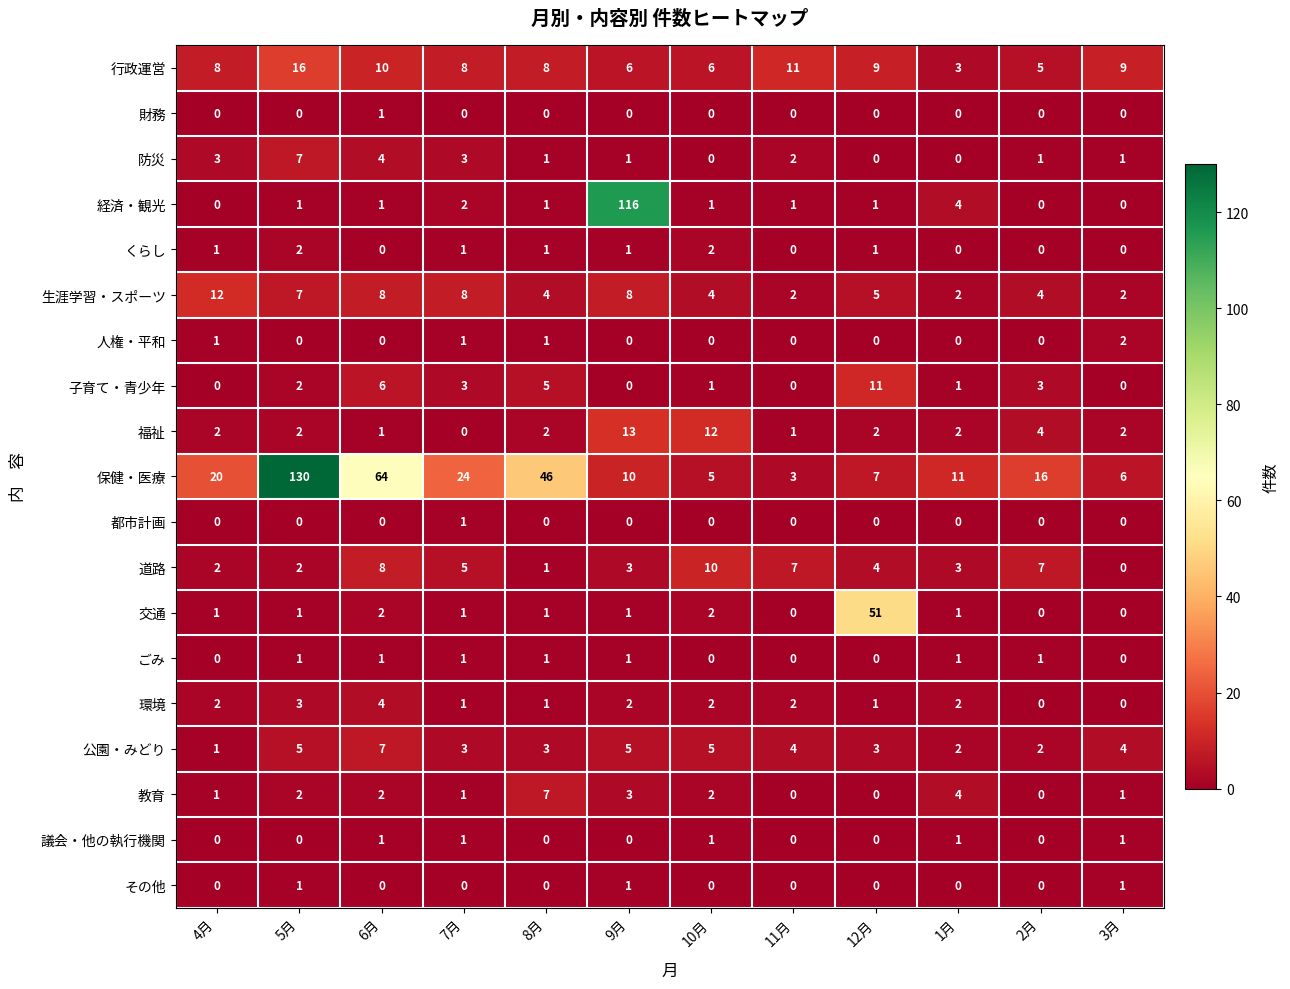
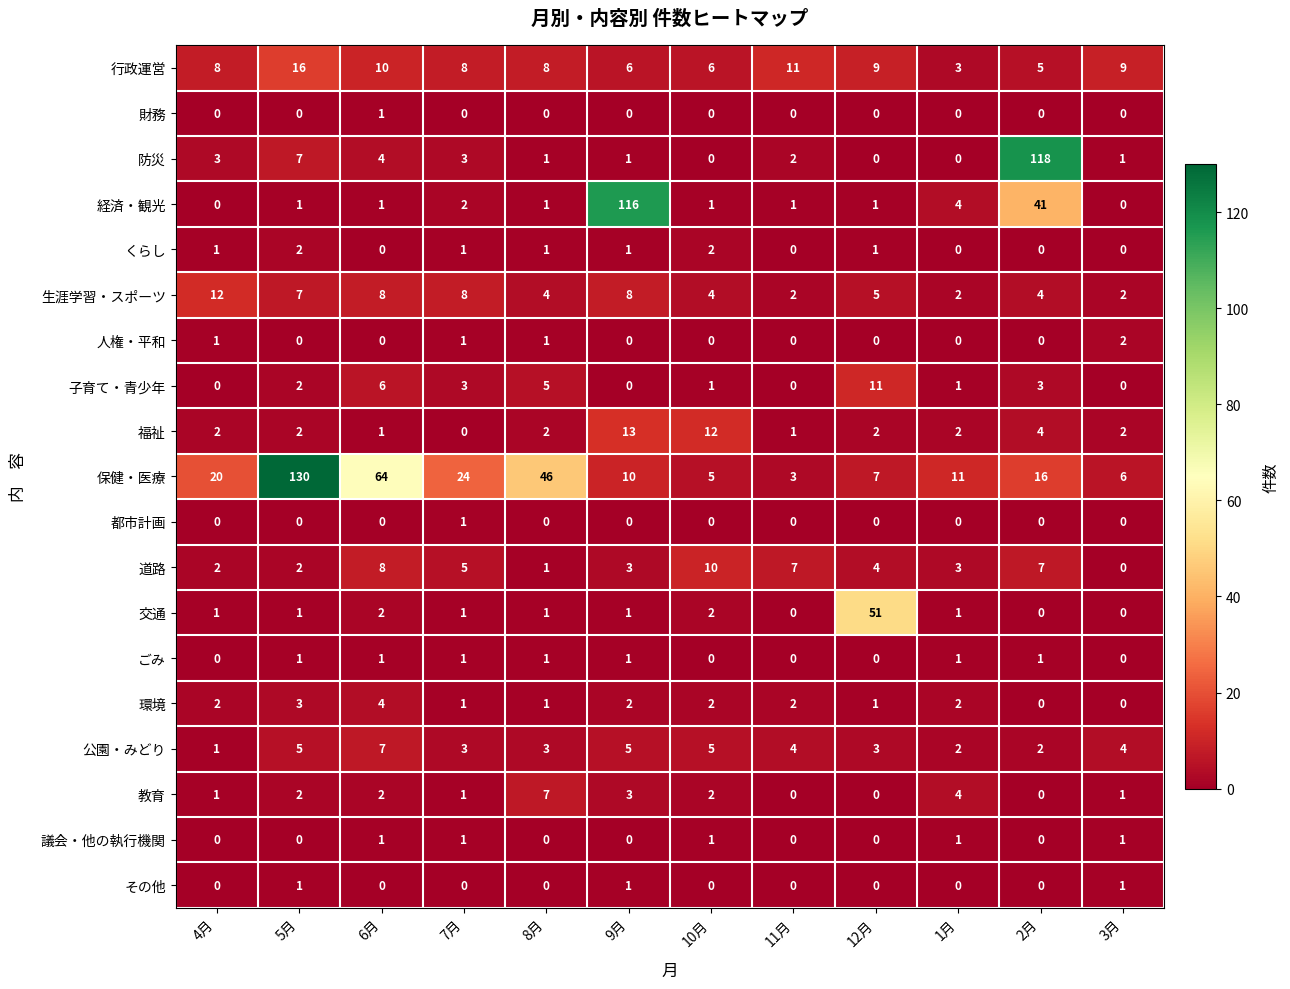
  {
    "防災": {
      "4月": 3,
      "5月": 7,
      "6月": 4,
      "7月": 3,
      "8月": 1,
      "9月": 1,
      "10月": 0,
      "11月": 2,
      "12月": 0,
      "1月": 0,
-     "2月": 1,
+     "2月": 118,
      "3月": 1
    },
    "経済・観光": {
      "4月": 0,
      "5月": 1,
      "6月": 1,
      "7月": 2,
      "8月": 1,
      "9月": 116,
      "10月": 1,
      "11月": 1,
      "12月": 1,
      "1月": 4,
-     "2月": 0,
+     "2月": 41,
      "3月": 0
    }
  }
